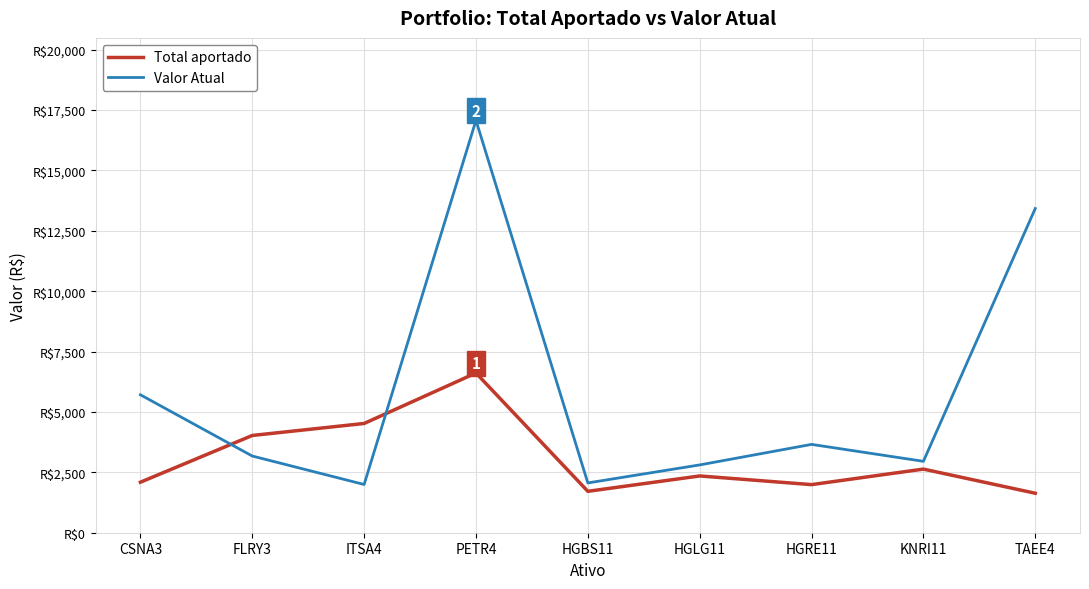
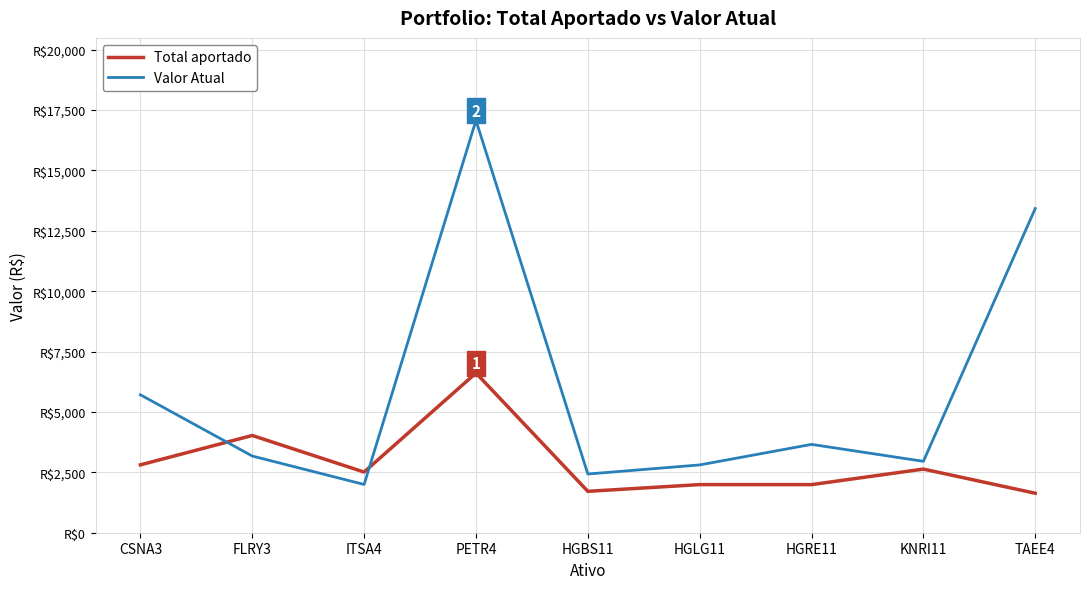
  {
    "Total aportado": {
-     "CSNA3": "R$2,100",
+     "CSNA3": "R$2,800",
      "FLRY3": "R$4,000",
-     "ITSA4": "R$4,500",
+     "ITSA4": "R$2,500",
      "HGBS11": "R$1,700",
-     "HGLG11": "R$2,400",
+     "HGLG11": "R$2,000",
      "HGRE11": "R$2,000",
      "KNRI11": "R$2,600",
      "TAEE4": "R$1,600"
    },
    "Valor Atual": {
      "CSNA3": "R$5,700",
      "FLRY3": "R$3,200",
      "ITSA4": "R$2,000",
-     "HGBS11": "R$2,100",
+     "HGBS11": "R$2,400",
      "HGLG11": "R$2,800",
      "HGRE11": "R$3,700",
      "KNRI11": "R$3,000",
      "TAEE4": "R$13,400"
    }
  }
